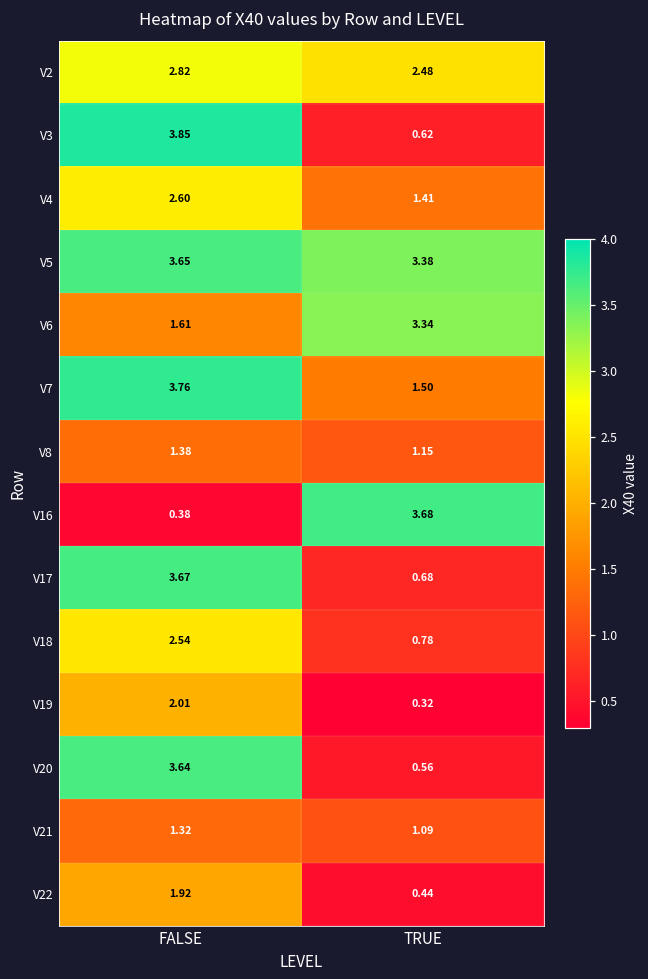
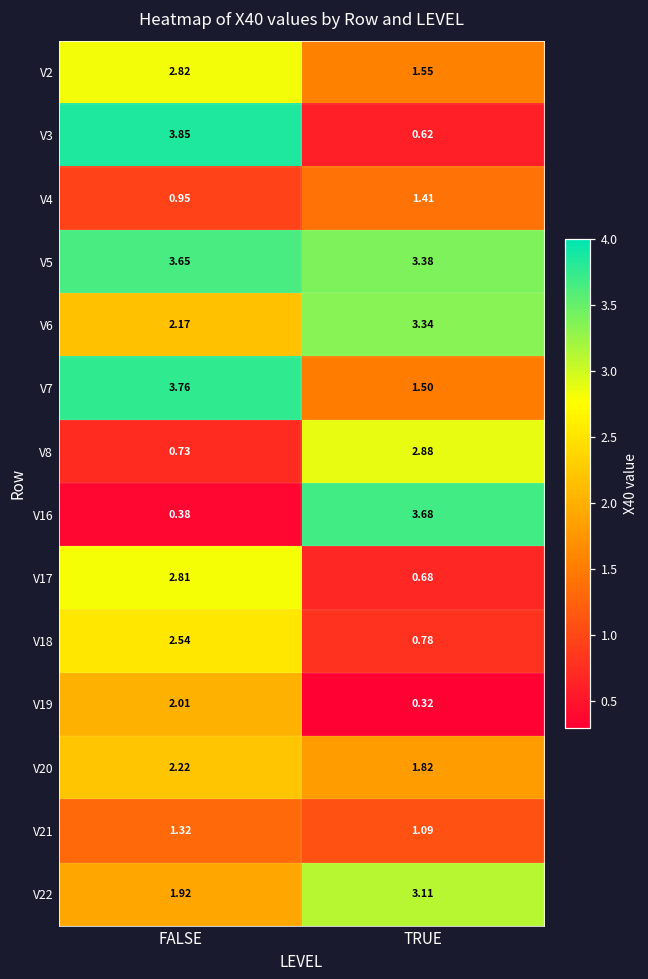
  {
    "V2": {
      "FALSE": 2.82,
-     "TRUE": 2.48
+     "TRUE": 1.55
    },
    "V3": {
      "FALSE": 3.85,
      "TRUE": 0.62
    },
    "V4": {
-     "FALSE": 2.60,
+     "FALSE": 0.95,
      "TRUE": 1.41
    },
    "V5": {
      "FALSE": 3.65,
      "TRUE": 3.38
    },
    "V6": {
-     "FALSE": 1.61,
+     "FALSE": 2.17,
      "TRUE": 3.34
    },
    "V7": {
      "FALSE": 3.76,
      "TRUE": 1.50
    },
    "V8": {
-     "FALSE": 1.38,
-     "TRUE": 1.15
+     "FALSE": 0.73,
+     "TRUE": 2.88
    },
    "V16": {
      "FALSE": 0.38,
      "TRUE": 3.68
    },
    "V17": {
-     "FALSE": 3.67,
+     "FALSE": 2.81,
      "TRUE": 0.68
    },
    "V18": {
      "FALSE": 2.54,
      "TRUE": 0.78
    },
    "V19": {
      "FALSE": 2.01,
      "TRUE": 0.32
    },
    "V20": {
-     "FALSE": 3.64,
-     "TRUE": 0.56
+     "FALSE": 2.22,
+     "TRUE": 1.82
    },
    "V21": {
      "FALSE": 1.32,
      "TRUE": 1.09
    },
    "V22": {
      "FALSE": 1.92,
-     "TRUE": 0.44
+     "TRUE": 3.11
    }
  }
